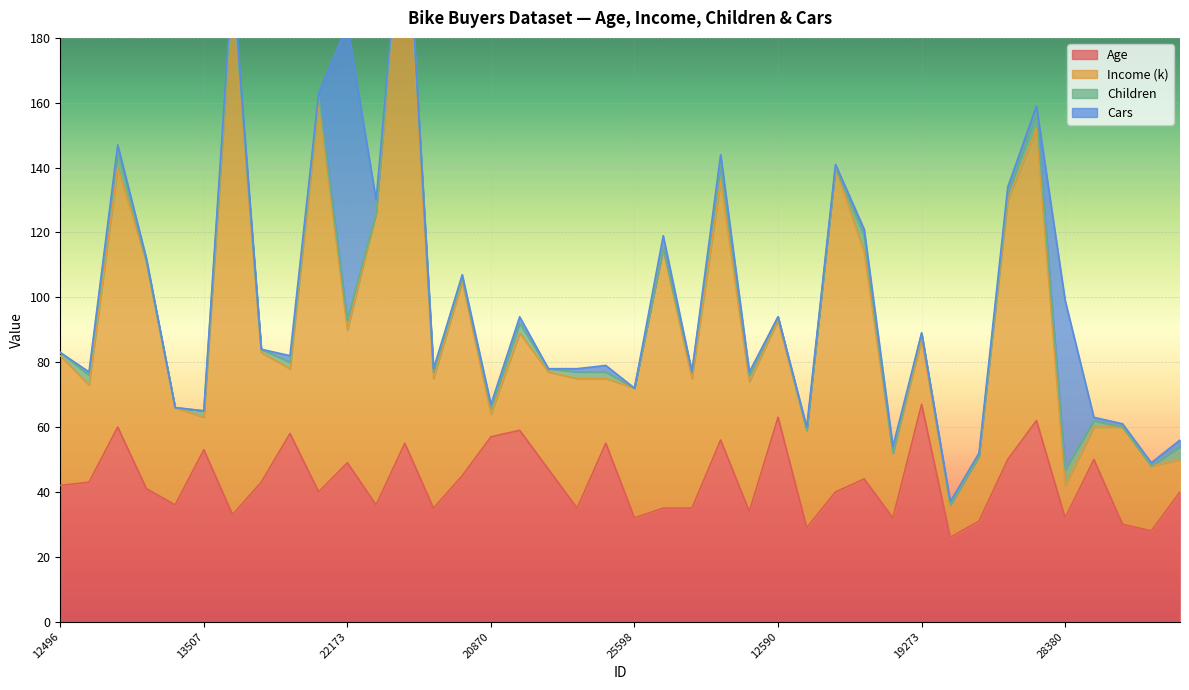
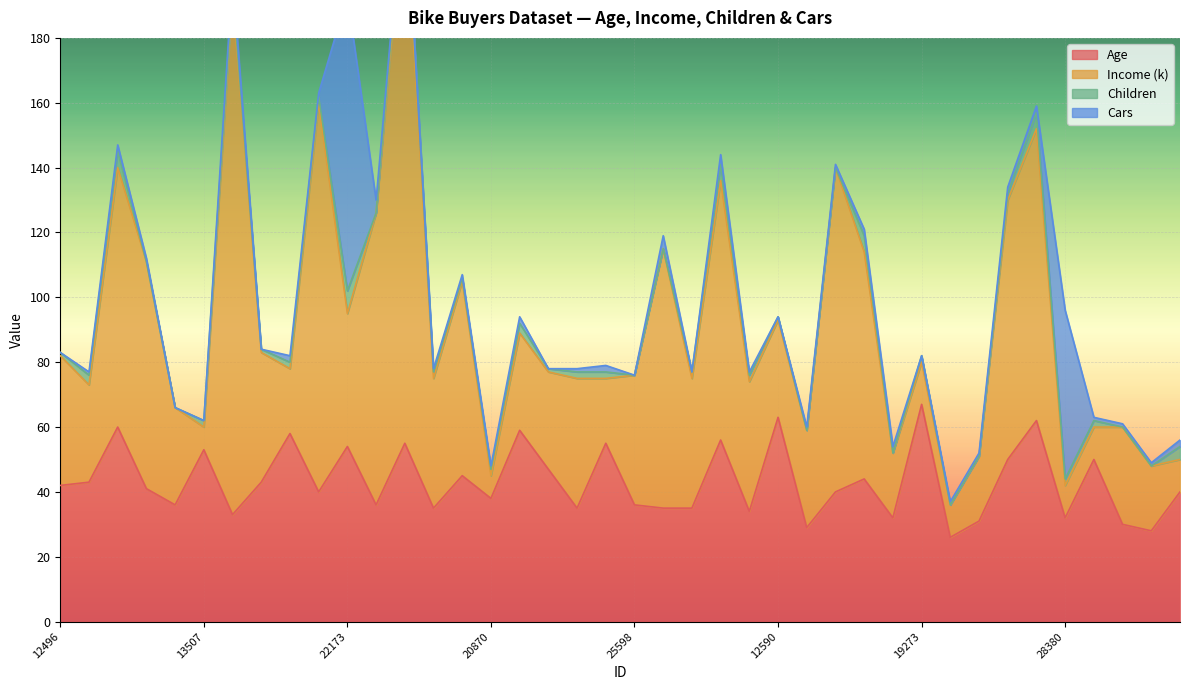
  {
    "Age": {
      "12496": 42,
      "13507": 53,
-     "22173": 49,
-     "20870": 57,
-     "25598": 32,
+     "22173": 54,
+     "20870": 38,
+     "25598": 36,
      "12590": 63,
      "19273": 67,
      "28380": 32
    },
    "Income (k)": {
      "12496": 40,
-     "13507": 10,
+     "13507": 7,
      "22173": 41,
      "20870": 7,
      "12590": 30,
-     "19273": 20,
+     "19273": 13,
      "28380": 10
    },
    "Children": {
-     "22173": 3,
+     "22173": 7,
      "20870": 2,
-     "28380": 5
+     "28380": 2
    },
    "Cars": {
      "20870": 1,
      "28380": 52
    }
  }
